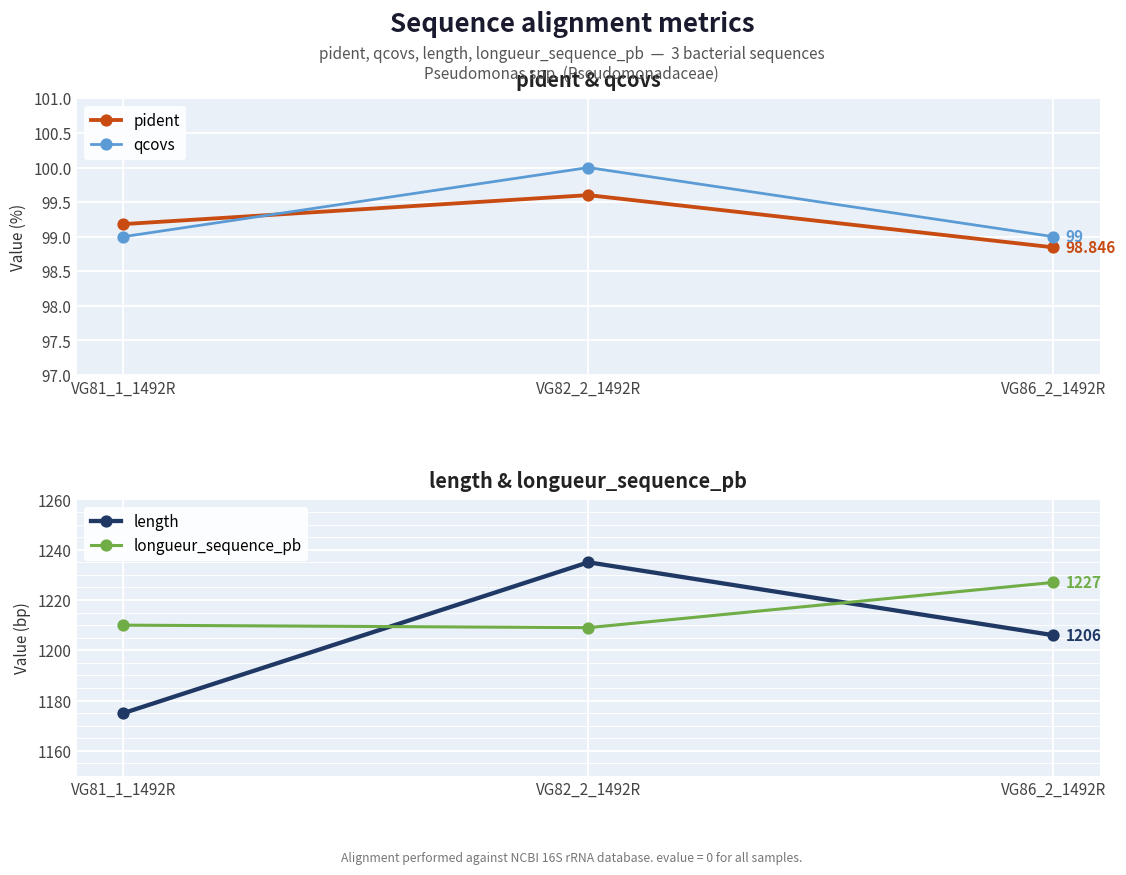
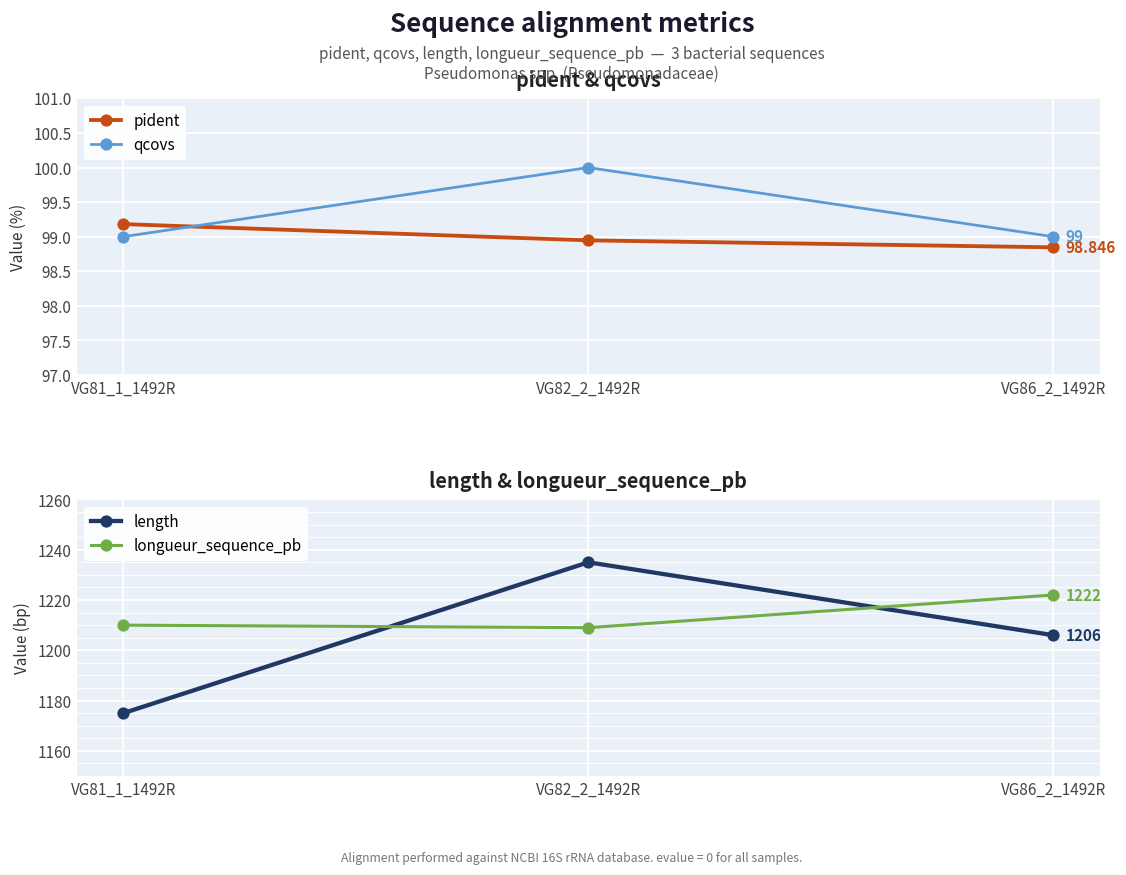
  {
    "pident & qcovs": {
      "pident": {
        "VG81_1_1492R": 99.2,
-       "VG82_2_1492R": 99.6
+       "VG82_2_1492R": 98.9
      },
      "qcovs": {
        "VG81_1_1492R": 99.0,
        "VG82_2_1492R": 100.0
      }
    },
    "length & longueur_sequence_pb": {
      "length": {
        "VG86_2_1492R": 1206
      },
      "longueur_sequence_pb": {
-       "VG86_2_1492R": 1227
+       "VG86_2_1492R": 1222
      }
    }
  }
